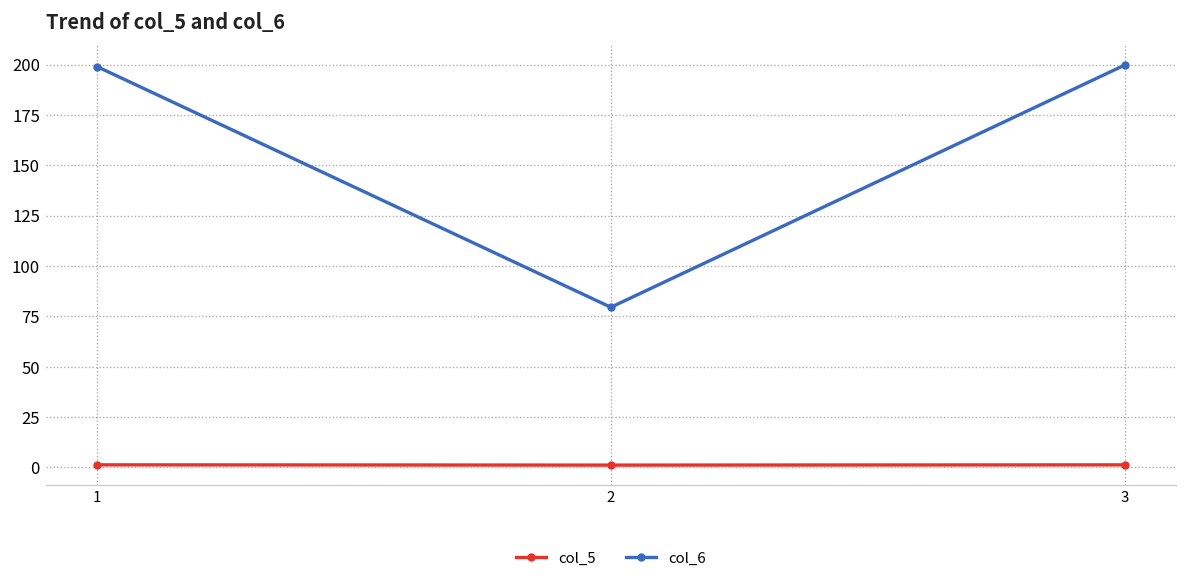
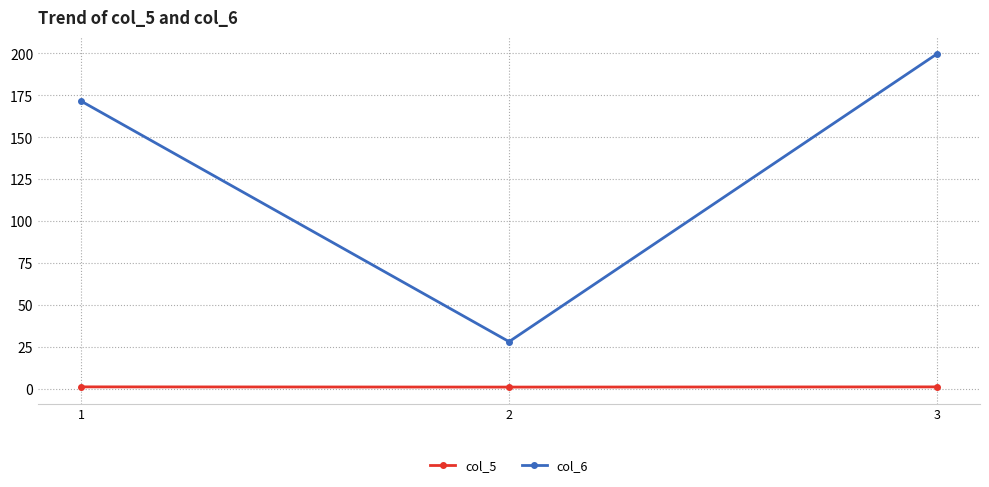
  {
    "col_5": {
      "1": 1,
      "2": 1,
      "3": 1
    },
    "col_6": {
-     "1": 199,
-     "2": 79,
+     "1": 172,
+     "2": 28,
      "3": 200
    }
  }
